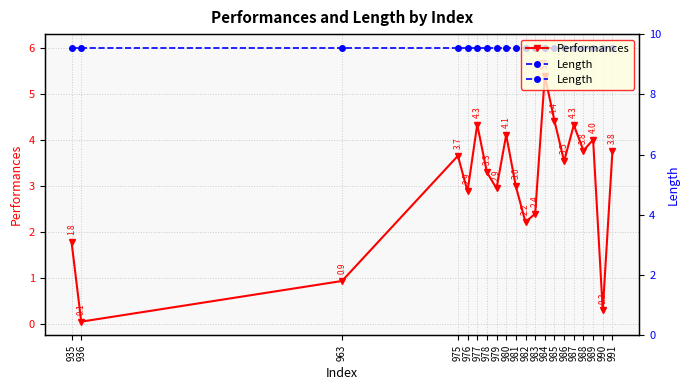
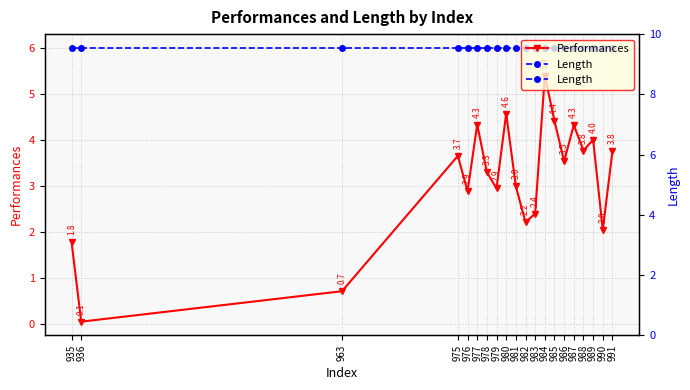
  {
    "Performances": {
      "935": 1.8,
      "936": 0.1,
-     "963": 0.9,
+     "963": 0.7,
      "975": 3.7,
      "976": 2.9,
      "977": 4.3,
      "978": 3.3,
      "979": 2.9,
-     "980": 4.1,
+     "980": 4.6,
      "981": 3.0,
      "982": 2.2,
      "983": 2.4,
      "985": 4.4,
      "986": 3.5,
      "987": 4.3,
      "988": 3.8,
      "989": 4.0,
-     "990": 0.3,
+     "990": 2.0,
      "991": 3.8
    }
  }
